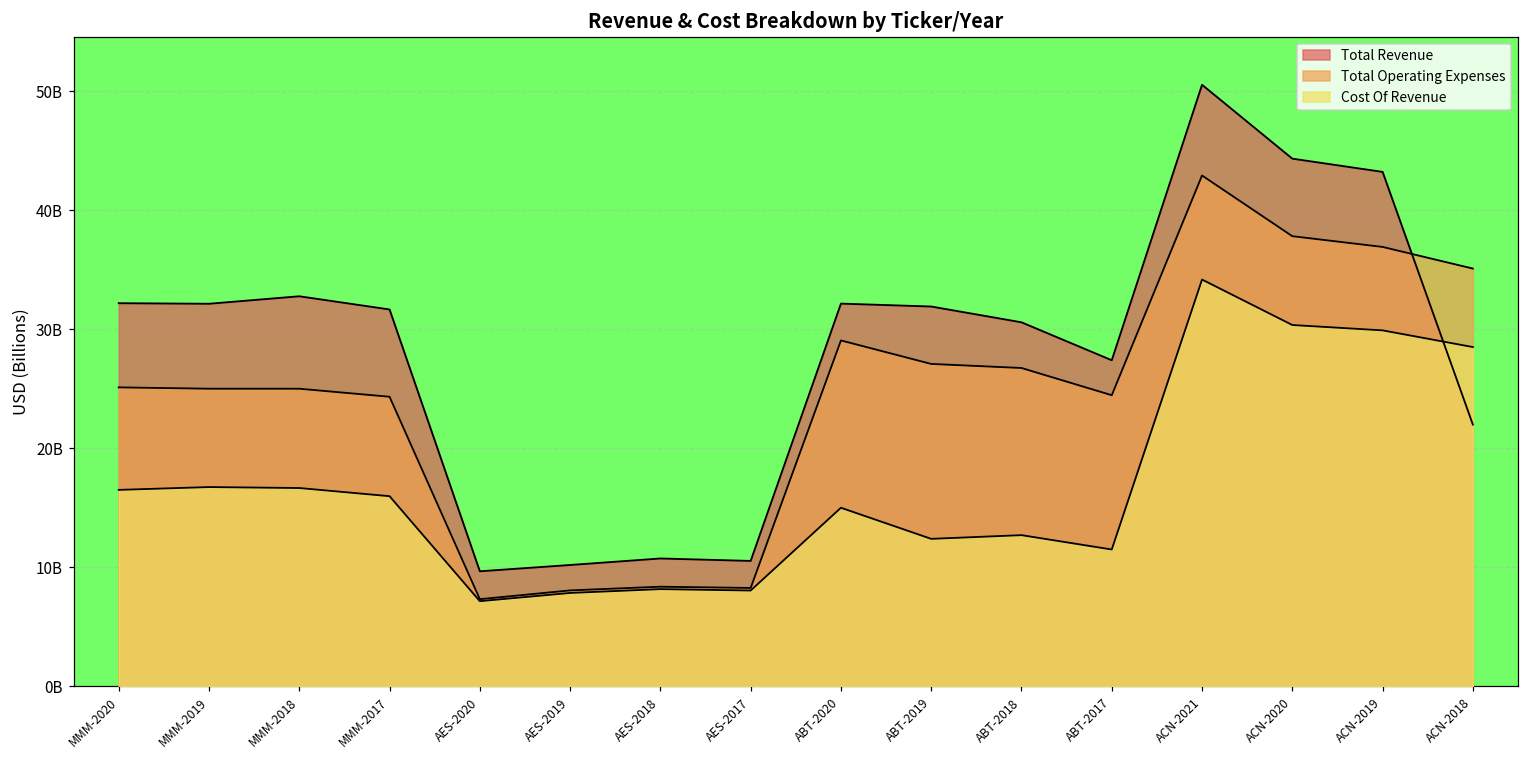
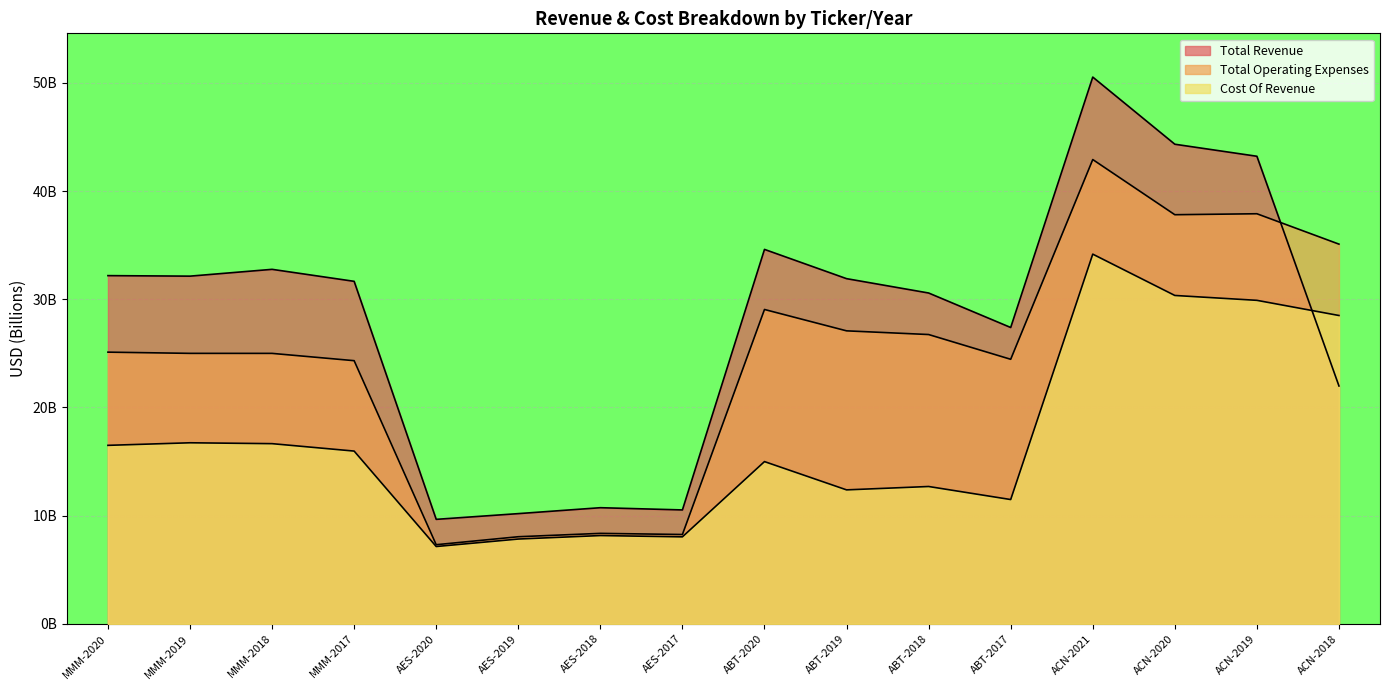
  {
    "Total Revenue": {
      "MMM-2020": 32200000000,
      "MMM-2019": 32100000000,
      "MMM-2018": 32800000000,
      "MMM-2017": 31700000000,
      "AES-2020": 9700000000,
      "AES-2019": 10200000000,
      "AES-2018": 10700000000,
      "AES-2017": 10500000000,
-     "ABT-2020": 32100000000,
+     "ABT-2020": 34600000000,
      "ABT-2019": 31900000000,
      "ABT-2018": 30600000000,
      "ABT-2017": 27400000000,
      "ACN-2021": 50500000000,
      "ACN-2020": 44300000000,
      "ACN-2019": 43200000000,
      "ACN-2018": 22000000000
    },
    "Total Operating Expenses": {
      "MMM-2020": 25100000000,
      "MMM-2019": 25000000000,
      "MMM-2018": 25000000000,
      "MMM-2017": 24300000000,
      "ABT-2020": 29100000000,
      "ABT-2019": 27100000000,
      "ABT-2018": 26700000000,
      "ABT-2017": 24500000000,
      "ACN-2021": 42900000000,
      "ACN-2020": 37800000000,
-     "ACN-2019": 36900000000,
+     "ACN-2019": 37900000000,
      "ACN-2018": 35100000000
    },
    "Cost Of Revenue": {
      "MMM-2020": 16500000000,
      "MMM-2019": 16700000000,
      "MMM-2018": 16700000000,
      "MMM-2017": 16000000000,
      "ABT-2020": 15000000000,
      "ABT-2019": 12400000000,
      "ABT-2018": 12700000000,
      "ABT-2017": 11500000000,
      "ACN-2021": 34200000000,
      "ACN-2020": 30400000000,
      "ACN-2019": 29900000000,
      "ACN-2018": 28500000000
    }
  }
